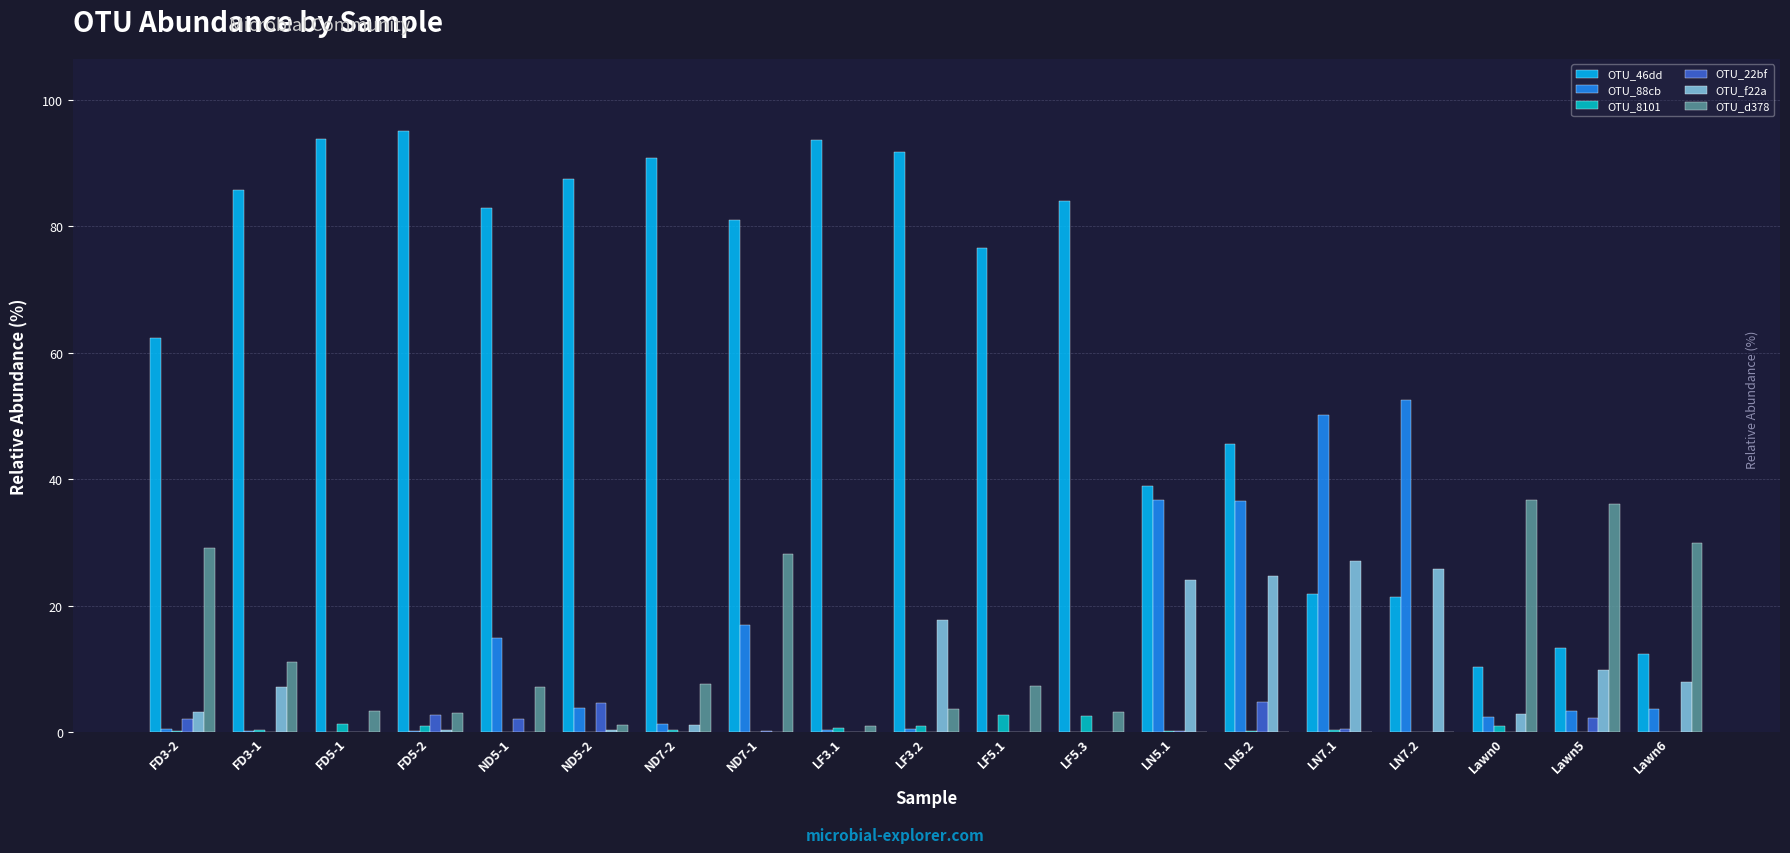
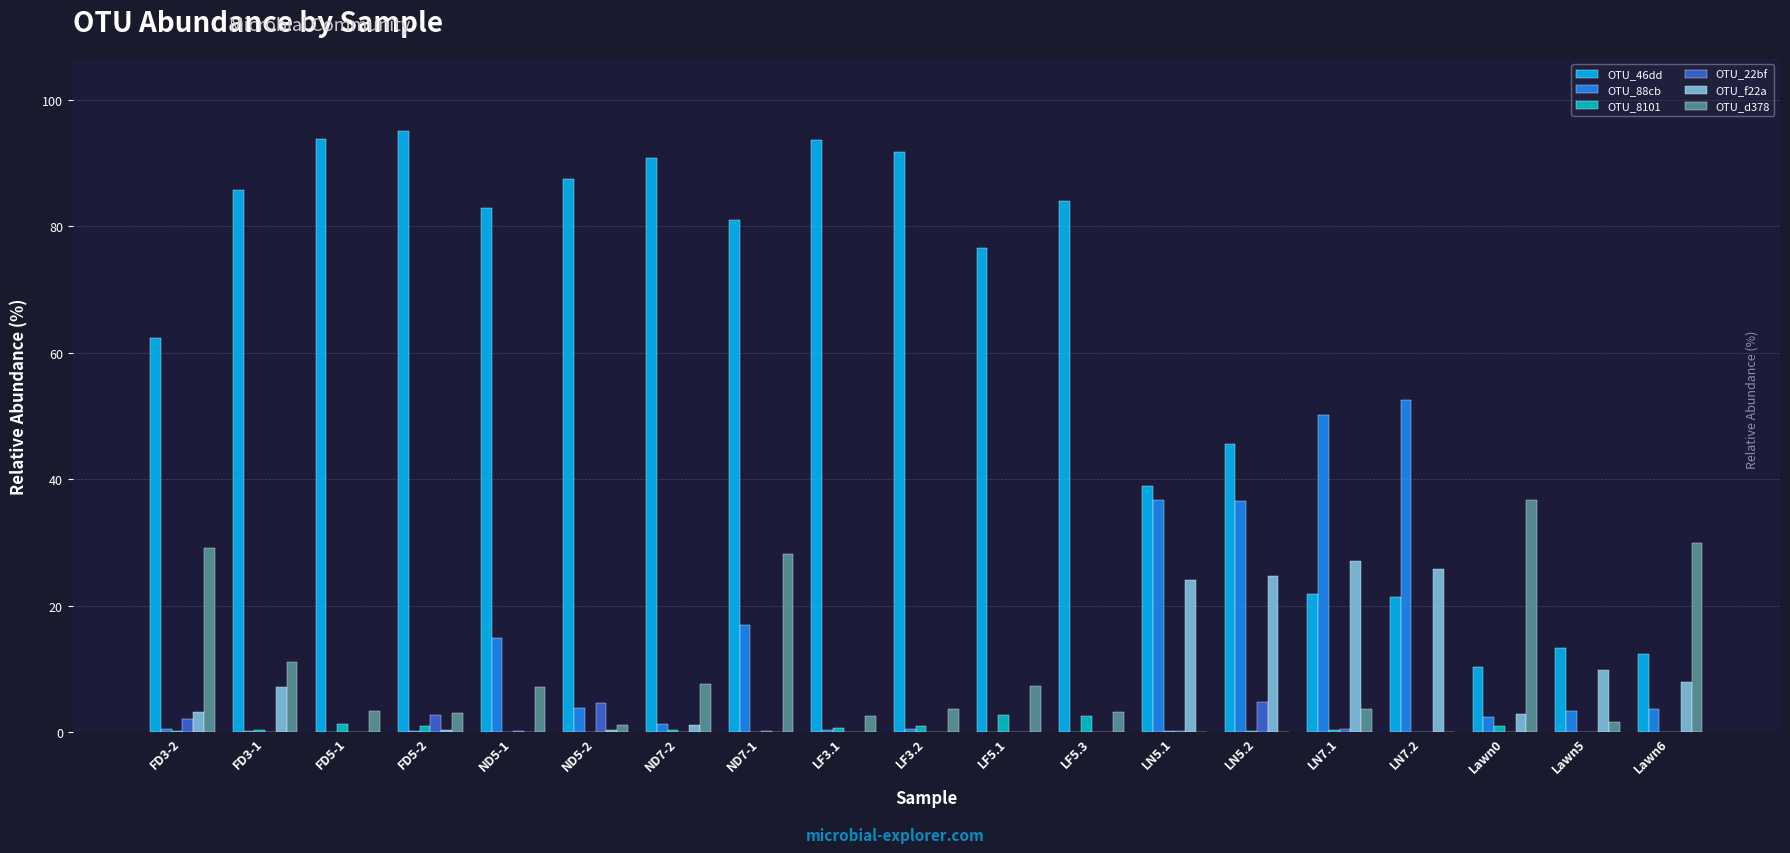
  {
    "OTU_22bf": {
      "FD3-2": 2,
      "FD5-1": 0,
      "FD5-2": 3,
-     "ND5-1": 2,
+     "ND5-1": 0,
      "ND5-2": 5,
      "ND7-2": 0,
      "LN5.2": 5,
      "LN7.1": 1,
-     "Lawn5": 2
+     "Lawn5": 0
    },
    "OTU_f22a": {
      "FD3-2": 3,
      "FD3-1": 7,
      "ND7-2": 1,
-     "LF3.2": 18,
+     "LF3.2": 0,
      "LF5.1": 0,
      "LF5.3": 0,
      "LN5.1": 24,
      "LN5.2": 25,
      "LN7.1": 27,
      "LN7.2": 26,
      "Lawn0": 3,
      "Lawn5": 10,
      "Lawn6": 8
    },
    "OTU_d378": {
      "FD3-2": 29,
      "FD3-1": 11,
      "FD5-1": 3,
      "FD5-2": 3,
      "ND5-1": 7,
      "ND5-2": 1,
      "ND7-2": 8,
      "ND7-1": 28,
-     "LF3.1": 1,
+     "LF3.1": 3,
      "LF3.2": 4,
      "LF5.1": 7,
      "LF5.3": 3,
      "LN5.1": 0,
-     "LN7.1": 0,
+     "LN7.1": 4,
      "LN7.2": 0,
      "Lawn0": 37,
-     "Lawn5": 36,
+     "Lawn5": 2,
      "Lawn6": 30
    }
  }
